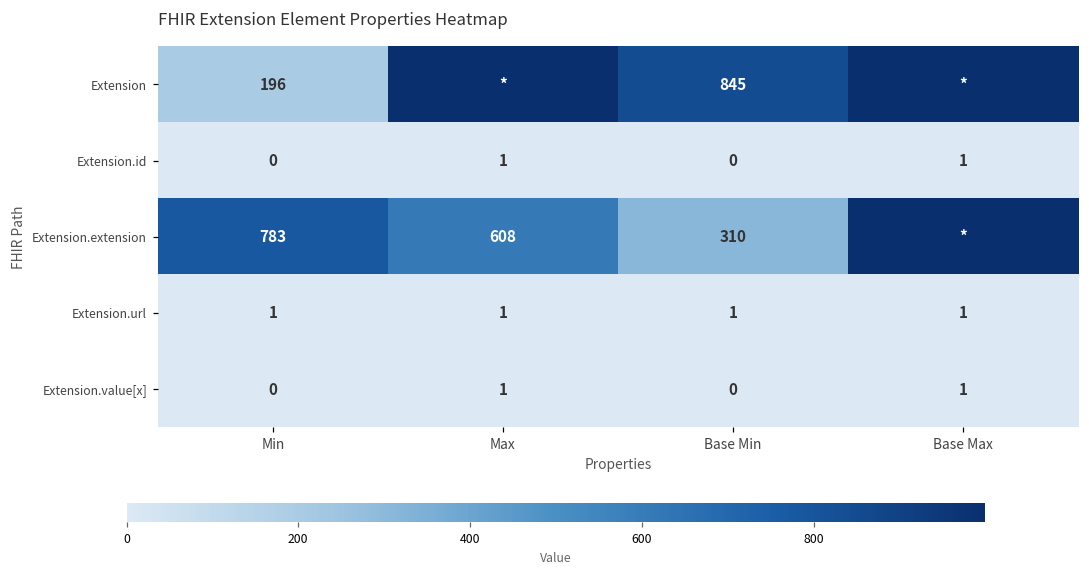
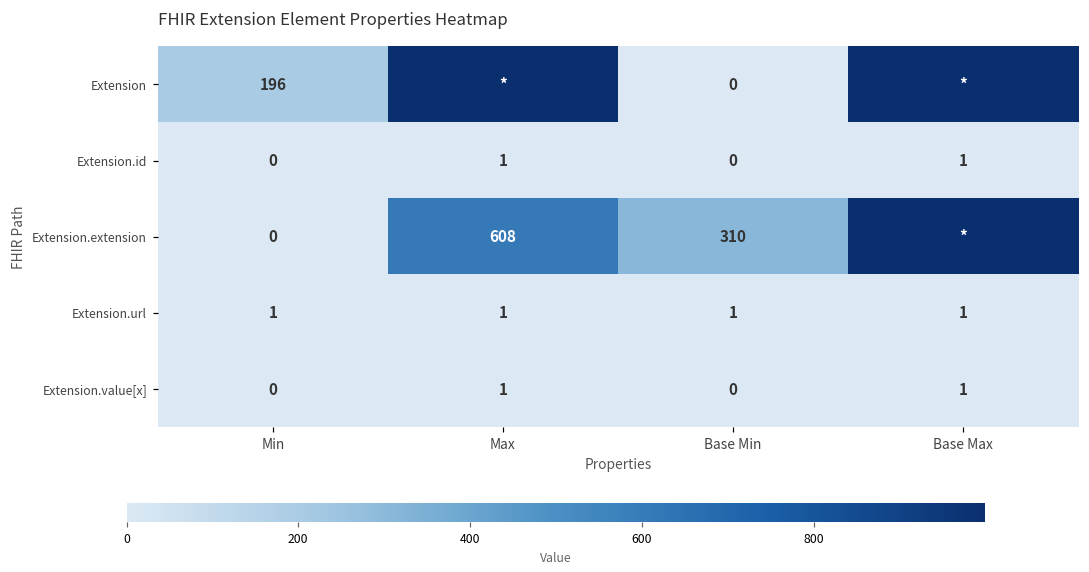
  {
    "Extension": {
      "Min": 196,
-     "Base Min": 845
+     "Base Min": 0
    },
    "Extension.id": {
      "Min": 0,
      "Max": 1,
      "Base Min": 0,
      "Base Max": 1
    },
    "Extension.extension": {
-     "Min": 783,
+     "Min": 0,
      "Max": 608,
      "Base Min": 310
    },
    "Extension.url": {
      "Min": 1,
      "Max": 1,
      "Base Min": 1,
      "Base Max": 1
    },
    "Extension.value[x]": {
      "Min": 0,
      "Max": 1,
      "Base Min": 0,
      "Base Max": 1
    }
  }
